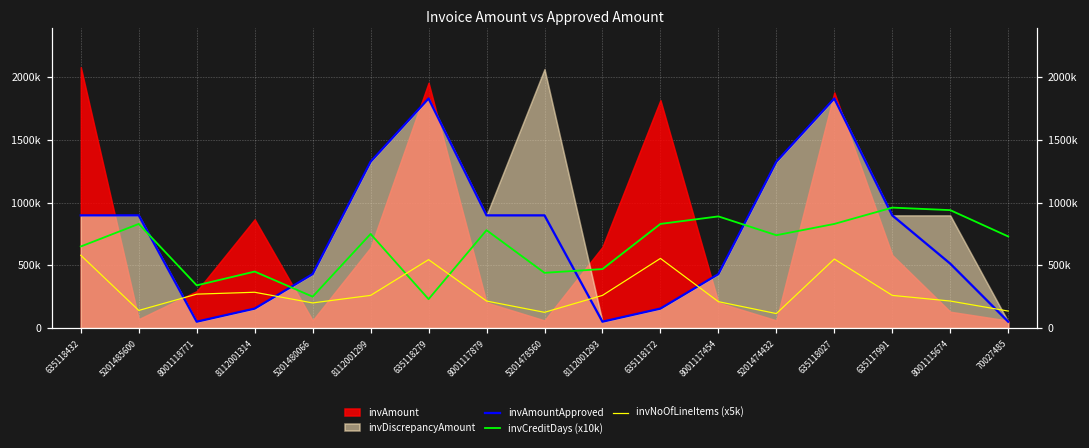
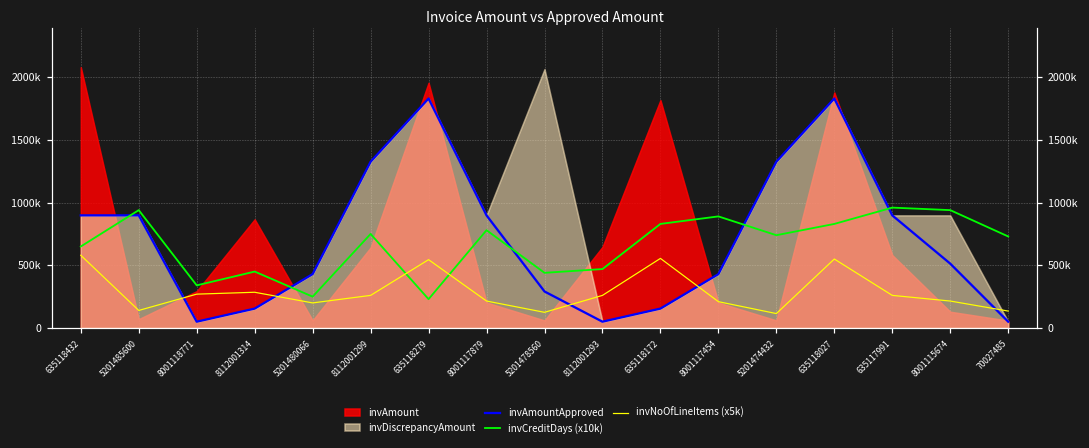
  {
    "invAmount": {
      "635118432": 2080000,
      "5201485600": 70000,
      "8001118771": 290000,
      "8112001314": 870000,
      "5201480066": 60000,
      "8112001299": 640000,
      "635118279": 1960000,
      "5201478560": 60000,
      "8112001293": 650000,
      "635118172": 1820000,
      "5201474432": 60000,
      "635118027": 1880000,
      "635117991": 580000,
      "8001115674": 130000
    },
    "invAmountApproved": {
-     "5201478560": 900000,
+     "5201478560": 290000,
      "8001115674": 510000
    },
    "invCreditDays (x10k)": {
      "635118432": 650000,
-     "5201485600": 830000,
+     "5201485600": 940000,
      "8001118771": 340000,
      "8112001314": 450000,
      "5201480066": 250000,
      "8112001299": 750000,
      "635118279": 230000,
      "8001117879": 780000,
      "5201478560": 440000,
      "8112001293": 470000,
      "635118172": 830000,
      "8001117454": 890000,
      "5201474432": 740000,
      "635118027": 830000,
      "635117991": 960000,
      "8001115674": 940000,
      "70027485": 730000
    },
    "invDiscrepancyAmount": {
      "5201478560": 2060000,
      "8001115674": 900000
    },
    "invNoOfLineItems (x5k)": {
      "635118432": 580000,
      "5201485600": 140000,
      "8001118771": 270000,
      "8112001314": 290000,
      "5201480066": 200000,
      "8112001299": 260000,
      "635118279": 550000,
      "5201478560": 130000,
      "8112001293": 260000,
      "635118172": 560000,
      "5201474432": 120000,
      "635118027": 550000,
      "635117991": 260000,
      "8001115674": 220000,
      "70027485": 140000
    }
  }
